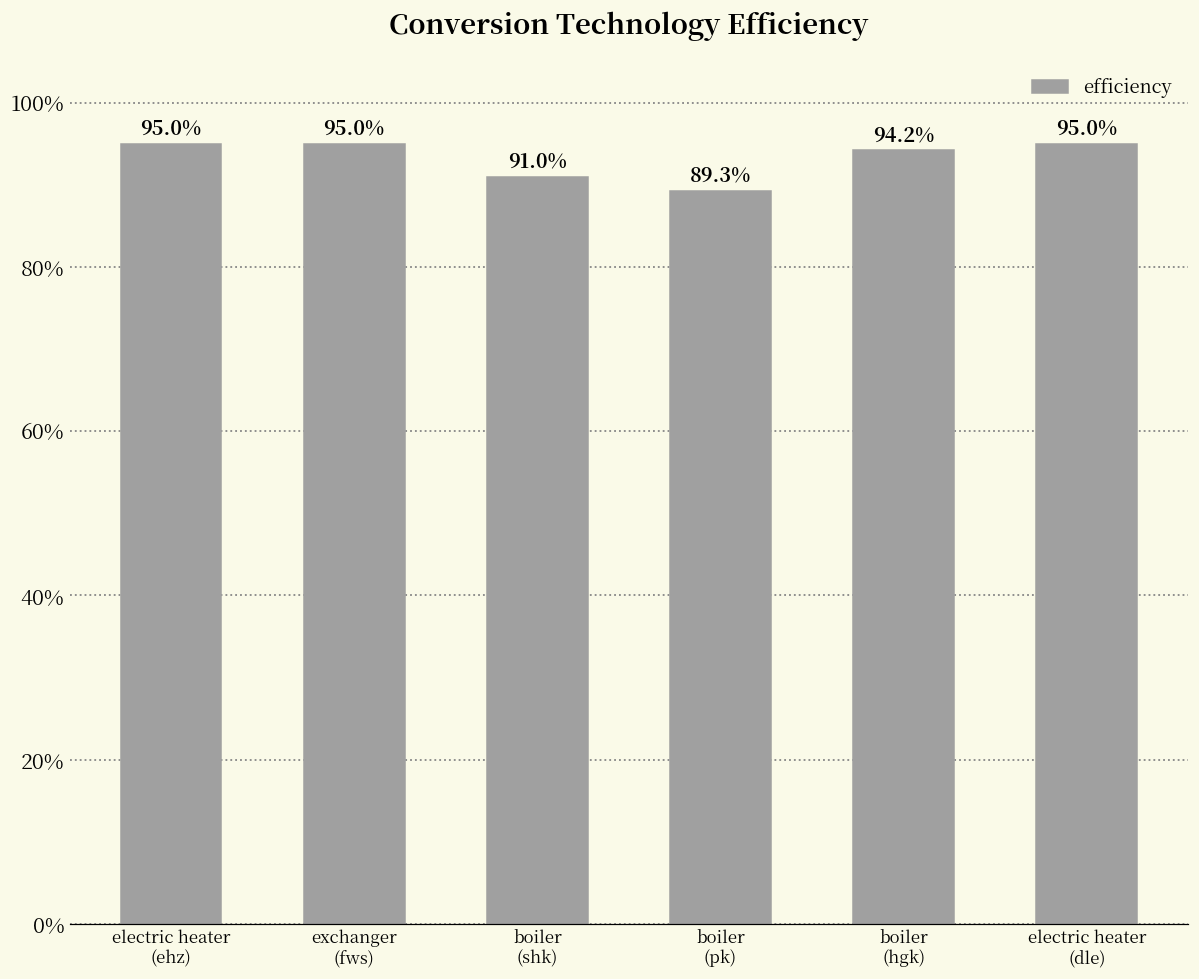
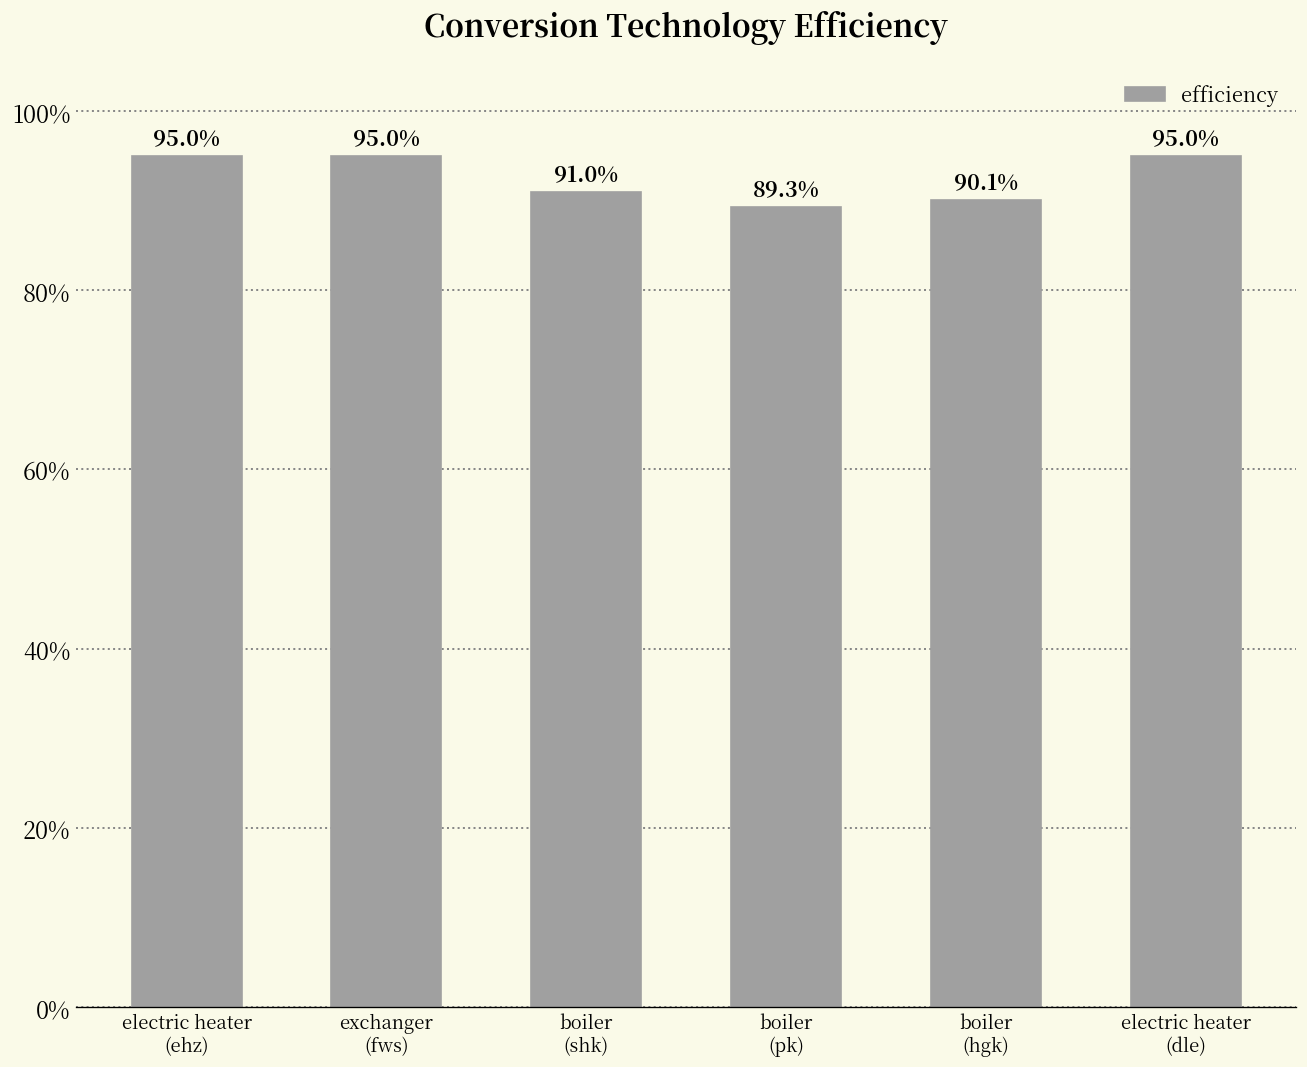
  {
    "electric heater (ehz)": "95.0%",
    "exchanger (fws)": "95.0%",
    "boiler (shk)": "91.0%",
    "boiler (pk)": "89.3%",
-   "boiler (hgk)": "94.2%",
+   "boiler (hgk)": "90.1%",
    "electric heater (dle)": "95.0%"
  }
